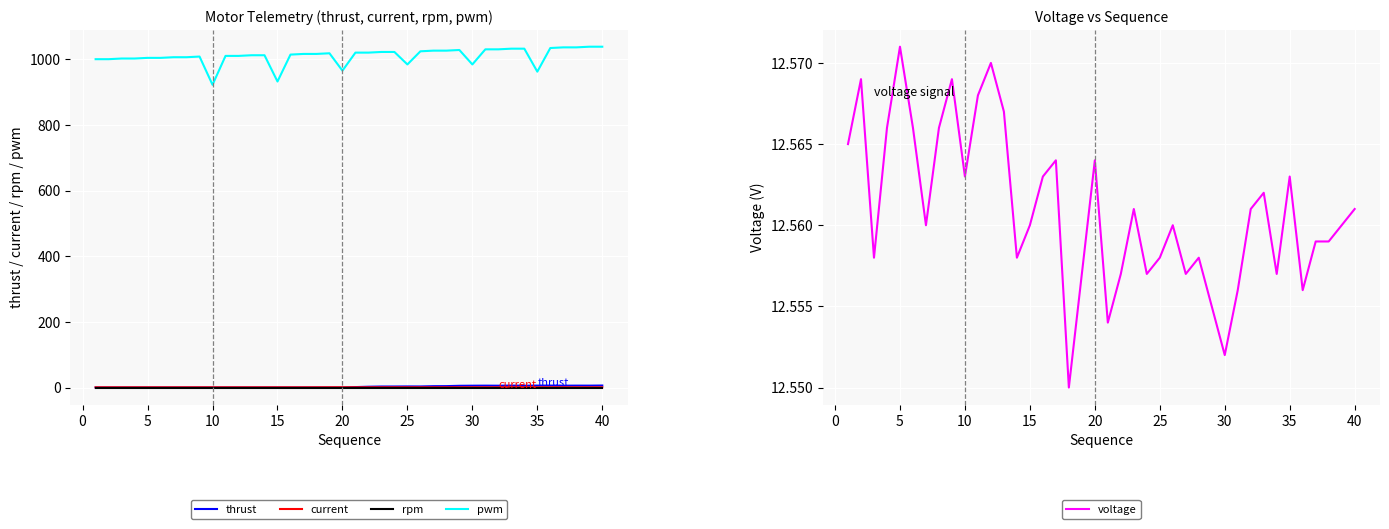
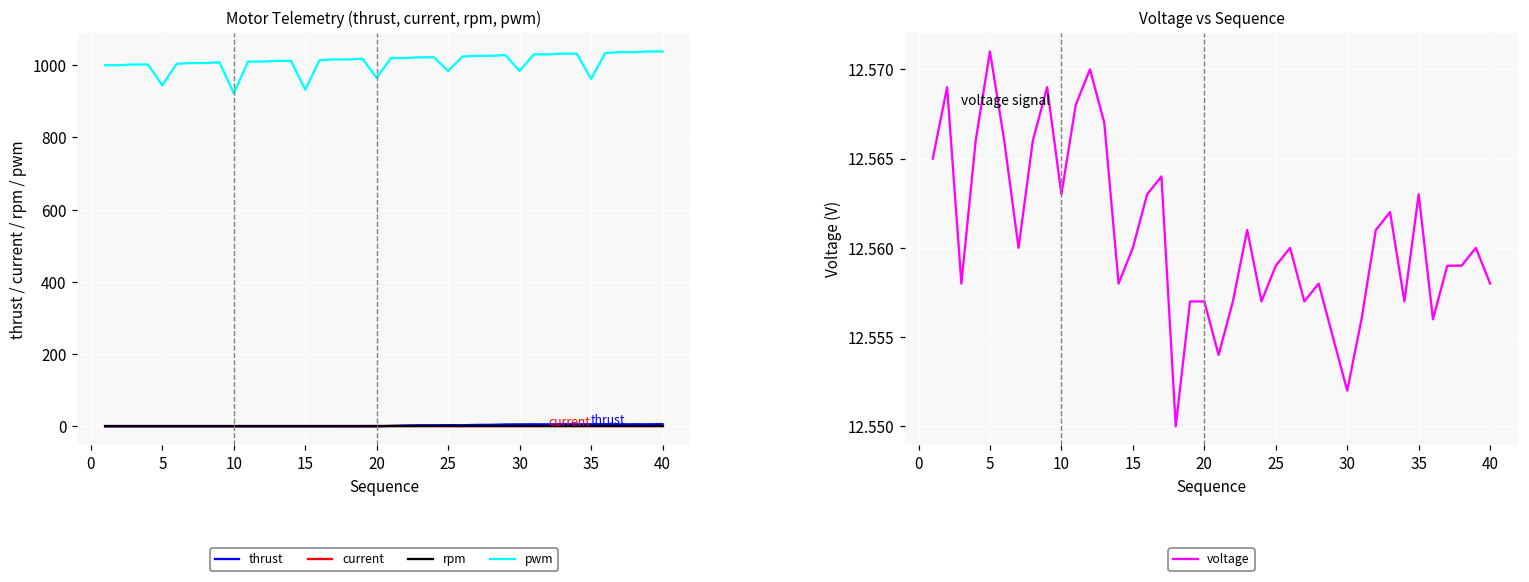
  {
    "Motor Telemetry (thrust, current, rpm, pwm)": {
      "pwm": {
-       "5": 1000,
+       "5": 940,
        "10": 920,
        "15": 930,
        "20": 970,
        "25": 980,
        "30": 980,
        "35": 960,
        "40": 1040
      }
    },
    "Voltage vs Sequence": {
      "5": 12.571,
      "10": 12.563,
      "15": 12.560,
-     "20": 12.564,
-     "25": 12.558,
+     "20": 12.557,
+     "25": 12.559,
      "30": 12.552,
      "35": 12.563,
-     "40": 12.561
+     "40": 12.558
    }
  }
